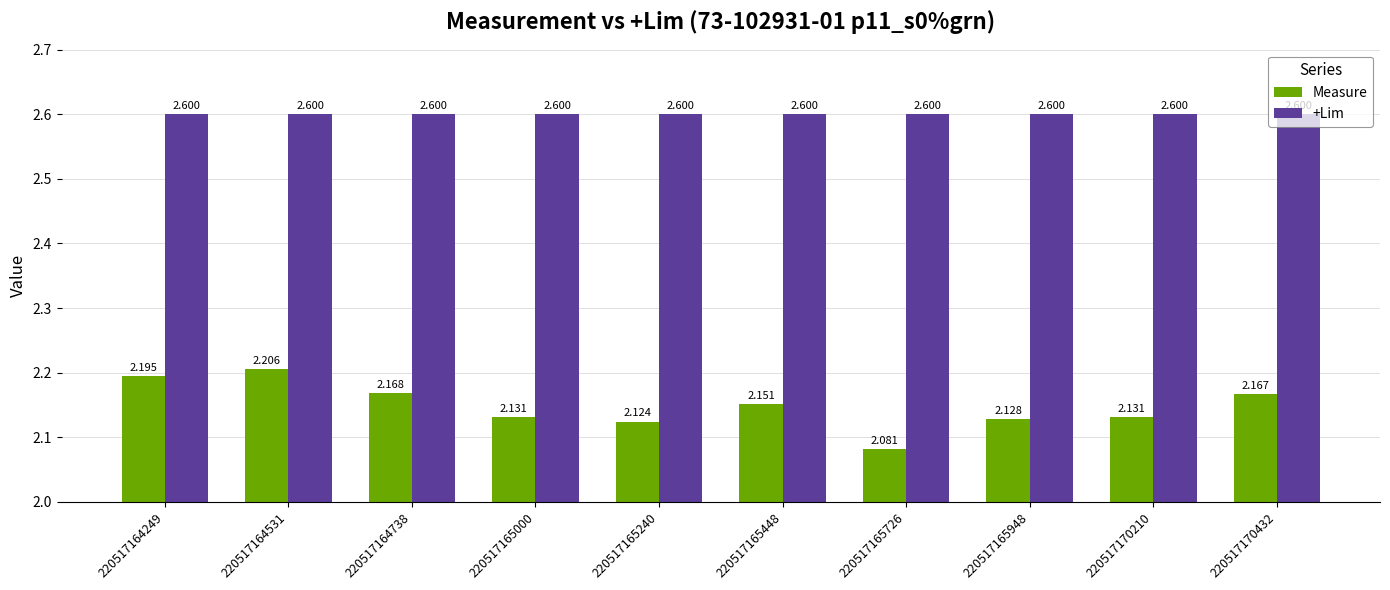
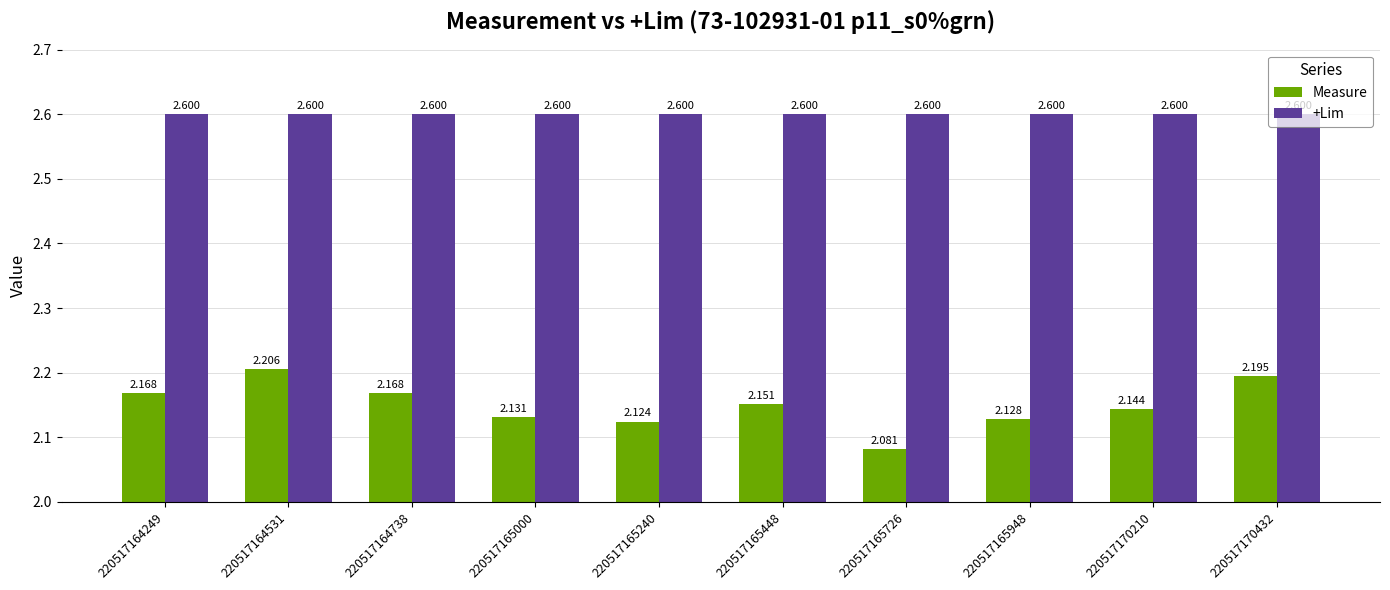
  {
    "Measure": {
-     "220517164249": 2.195,
+     "220517164249": 2.168,
      "220517164531": 2.206,
      "220517164738": 2.168,
      "220517165000": 2.131,
      "220517165240": 2.124,
      "220517165448": 2.151,
      "220517165726": 2.081,
      "220517165948": 2.128,
-     "220517170210": 2.131,
-     "220517170432": 2.167
+     "220517170210": 2.144,
+     "220517170432": 2.195
    },
    "+Lim": {
      "220517164249": 2.600,
      "220517164531": 2.600,
      "220517164738": 2.600,
      "220517165000": 2.600,
      "220517165240": 2.600,
      "220517165448": 2.600,
      "220517165726": 2.600,
      "220517165948": 2.600,
      "220517170210": 2.600
    }
  }
